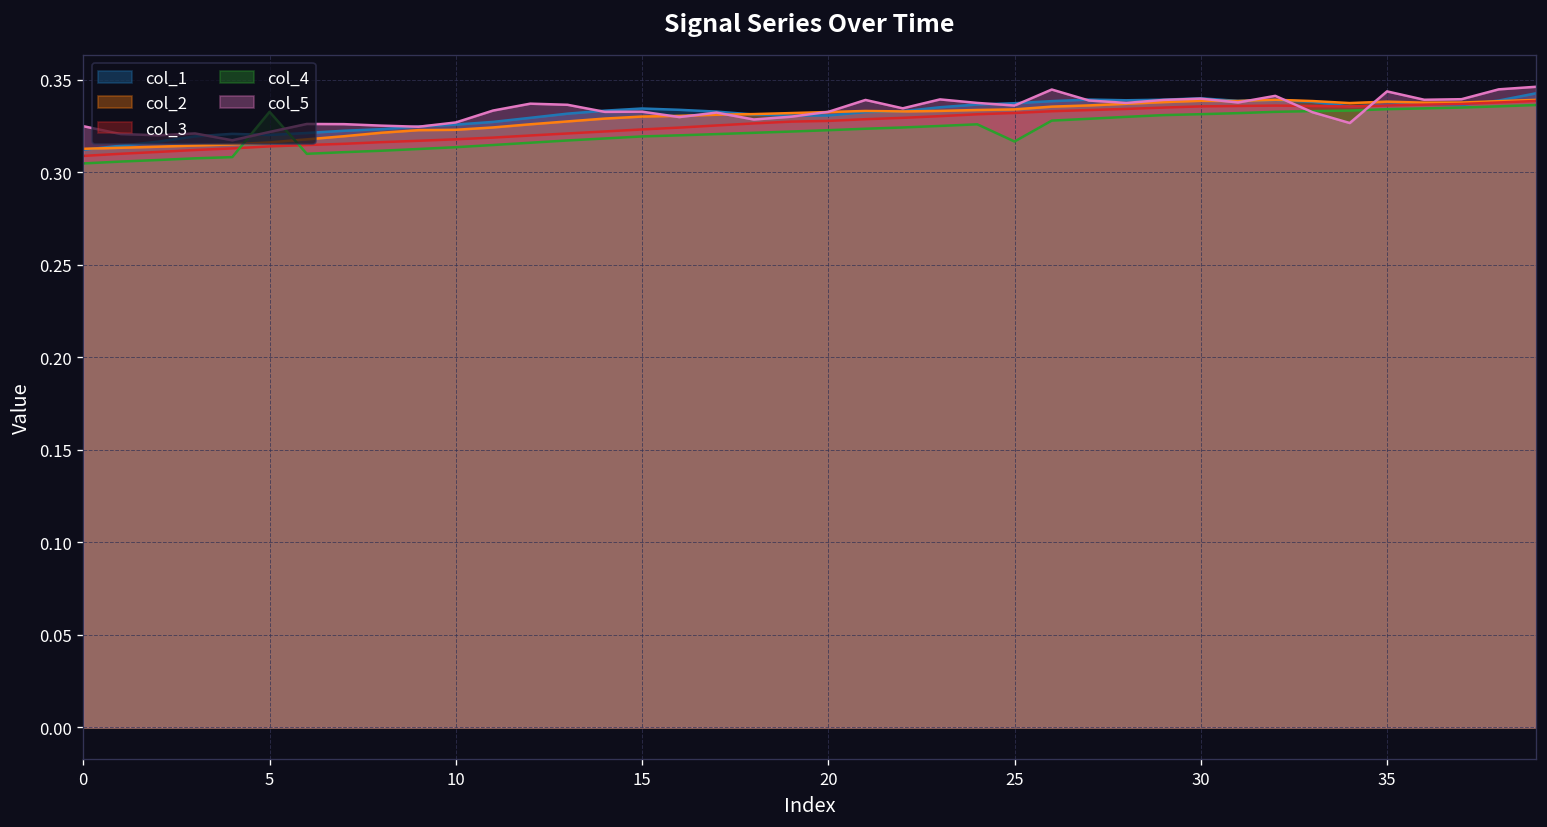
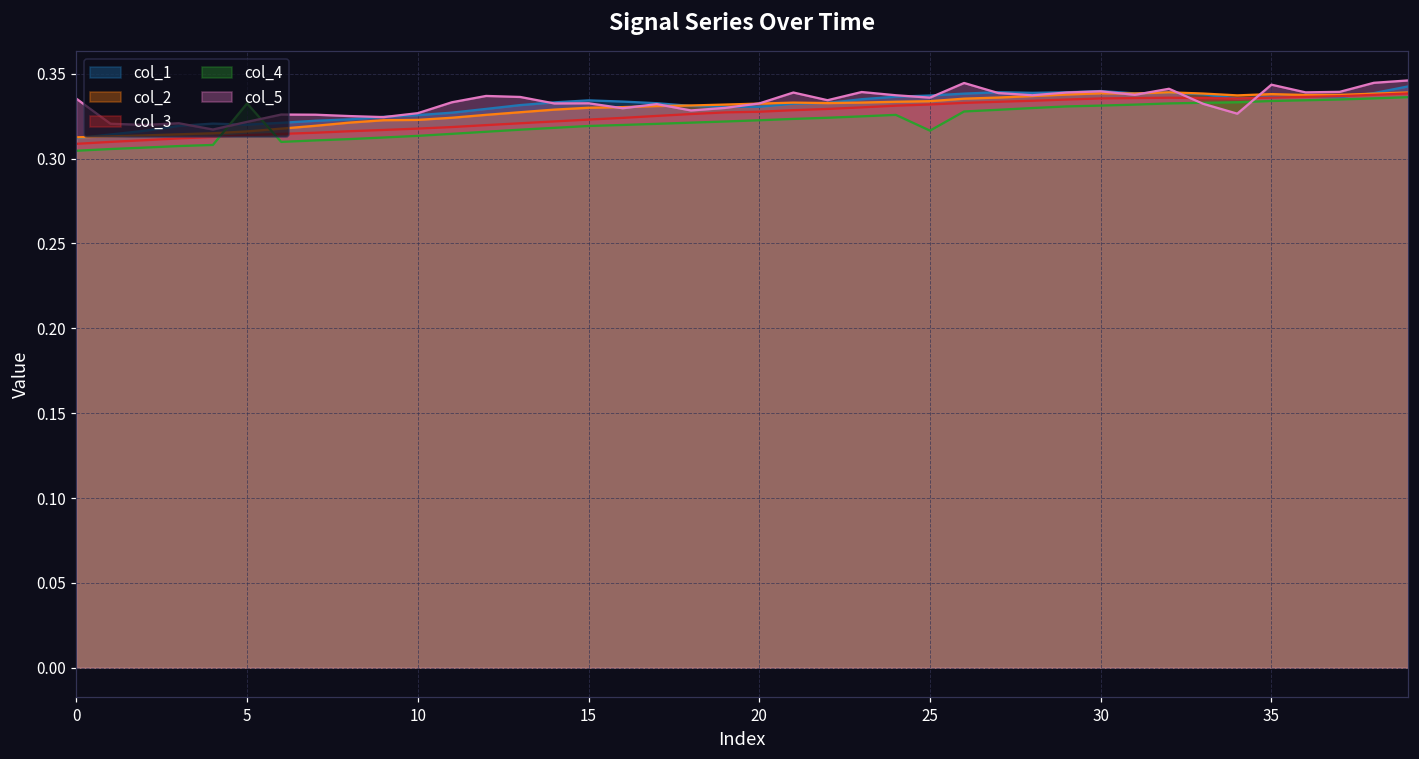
  {
    "col_1": {
      "15": 0.334,
      "20": 0.331
    },
    "col_4": {
      "0": 0.305,
      "10": 0.313,
      "15": 0.319,
      "20": 0.323,
      "25": 0.317,
      "30": 0.331,
      "35": 0.334
    },
    "col_5": {
-     "0": 0.325,
+     "0": 0.335,
      "15": 0.333,
      "35": 0.344
    }
  }
